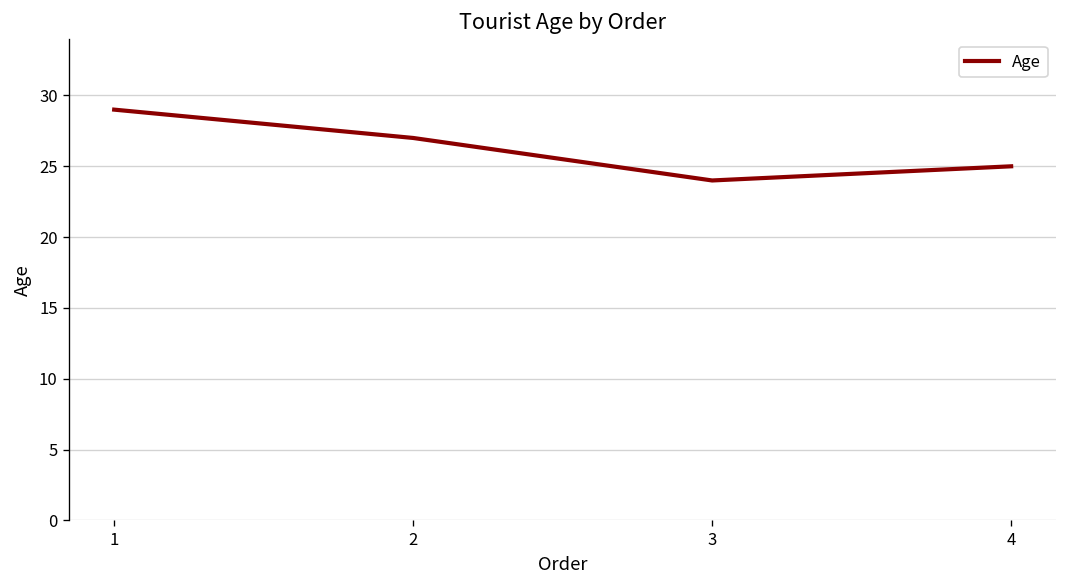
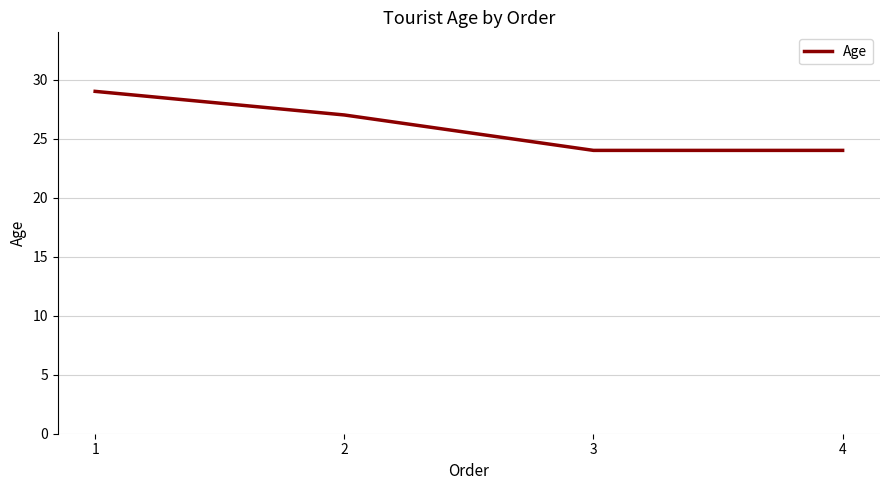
  {
    "1": 29,
    "2": 27,
    "3": 24,
-   "4": 25
+   "4": 24
  }
